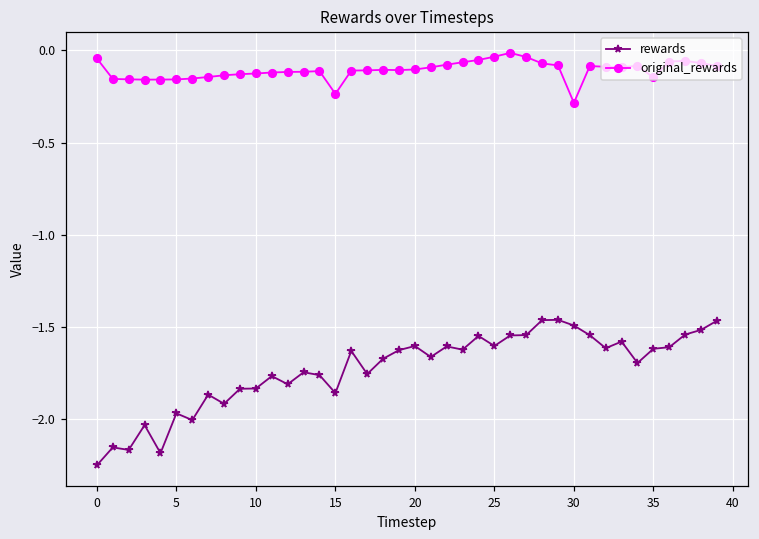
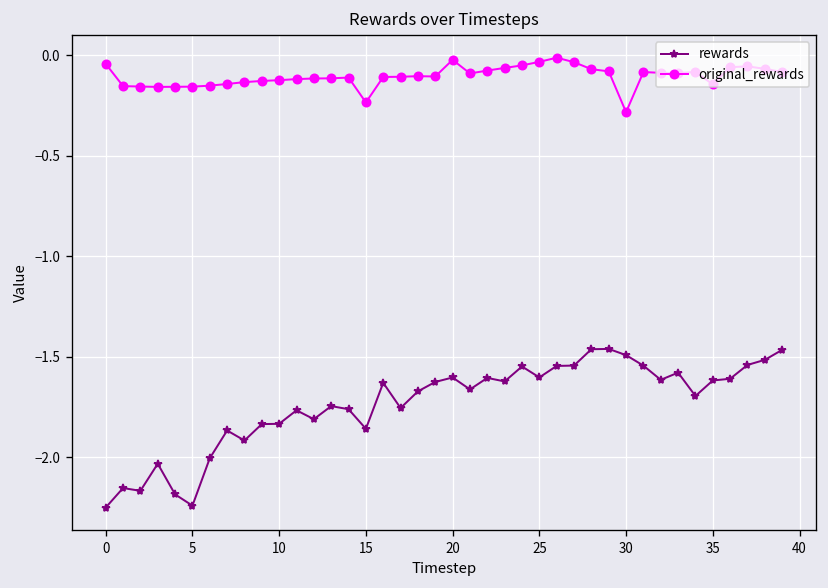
  {
    "rewards": {
      "0": -2.25,
-     "5": -1.97,
+     "5": -2.24,
      "10": -1.83,
      "15": -1.86,
      "20": -1.60,
      "25": -1.60,
      "30": -1.49,
      "35": -1.62
    },
    "original_rewards": {
      "0": -0.04,
      "5": -0.16,
      "10": -0.12,
      "15": -0.24,
-     "20": -0.10,
+     "20": -0.02,
      "25": -0.03,
      "30": -0.28,
      "35": -0.15
    }
  }
